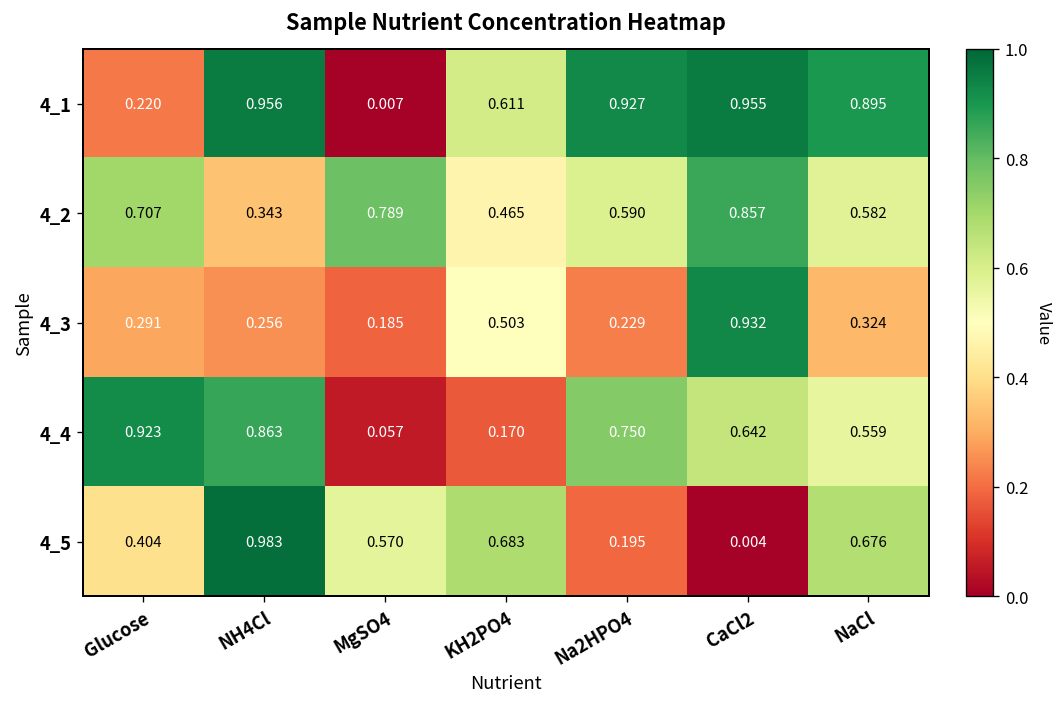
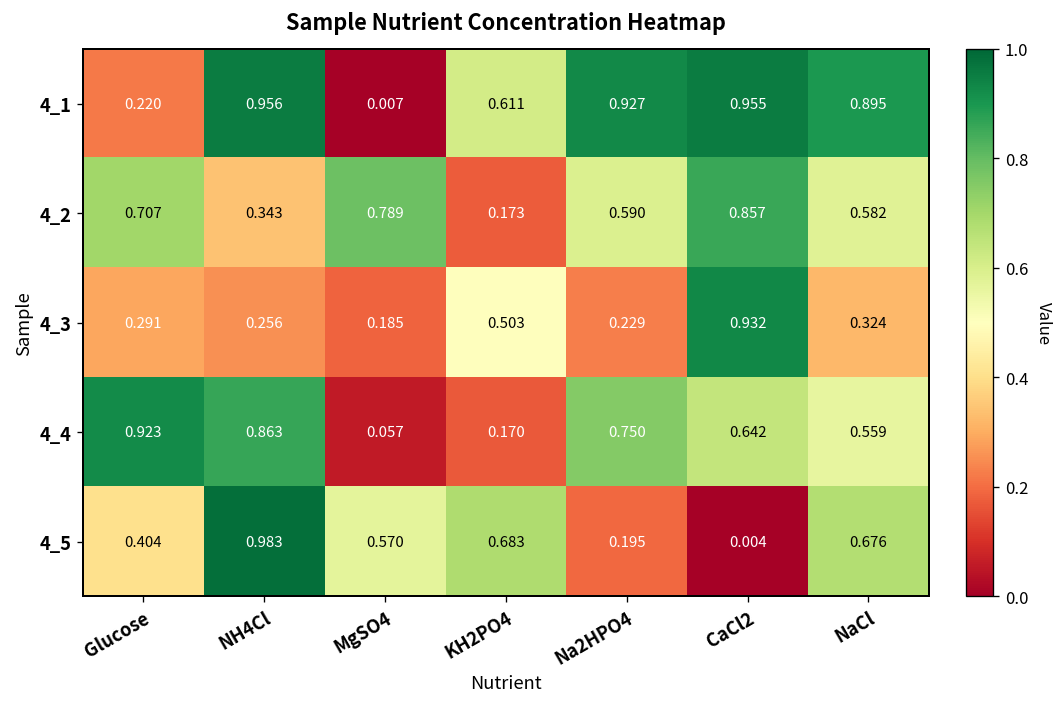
  {
    "4_1": {
      "Glucose": 0.220,
      "NH4Cl": 0.956,
      "MgSO4": 0.007,
      "KH2PO4": 0.611,
      "Na2HPO4": 0.927,
      "CaCl2": 0.955,
      "NaCl": 0.895
    },
    "4_2": {
      "Glucose": 0.707,
      "NH4Cl": 0.343,
      "MgSO4": 0.789,
-     "KH2PO4": 0.465,
+     "KH2PO4": 0.173,
      "Na2HPO4": 0.590,
      "CaCl2": 0.857,
      "NaCl": 0.582
    },
    "4_3": {
      "Glucose": 0.291,
      "NH4Cl": 0.256,
      "MgSO4": 0.185,
      "KH2PO4": 0.503,
      "Na2HPO4": 0.229,
      "CaCl2": 0.932,
      "NaCl": 0.324
    },
    "4_4": {
      "Glucose": 0.923,
      "NH4Cl": 0.863,
      "MgSO4": 0.057,
      "KH2PO4": 0.170,
      "Na2HPO4": 0.750,
      "CaCl2": 0.642,
      "NaCl": 0.559
    },
    "4_5": {
      "Glucose": 0.404,
      "NH4Cl": 0.983,
      "MgSO4": 0.570,
      "KH2PO4": 0.683,
      "Na2HPO4": 0.195,
      "CaCl2": 0.004,
      "NaCl": 0.676
    }
  }
